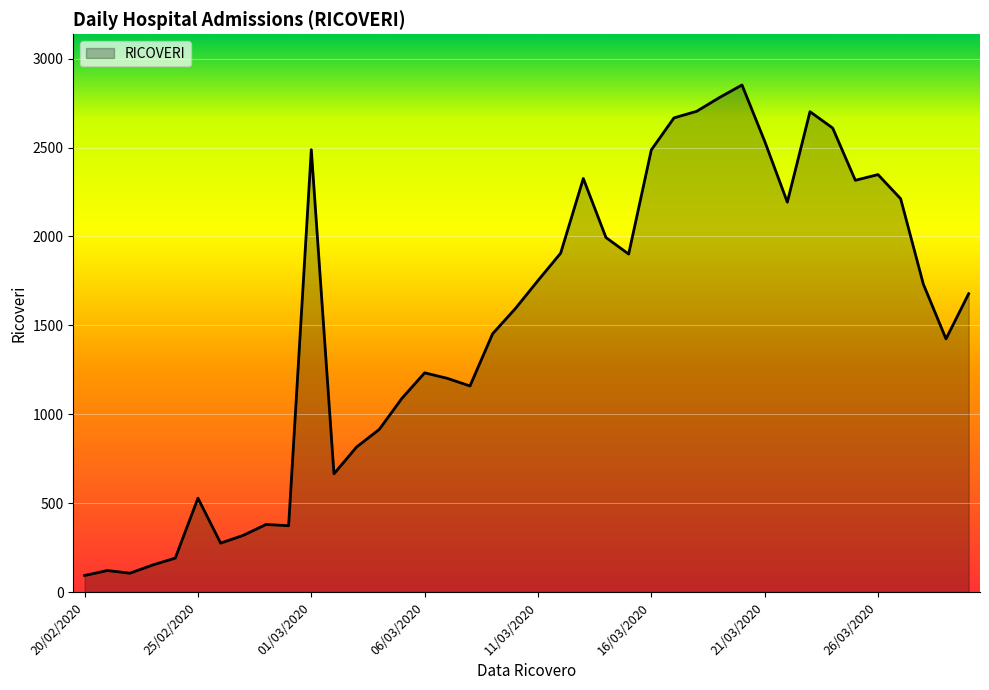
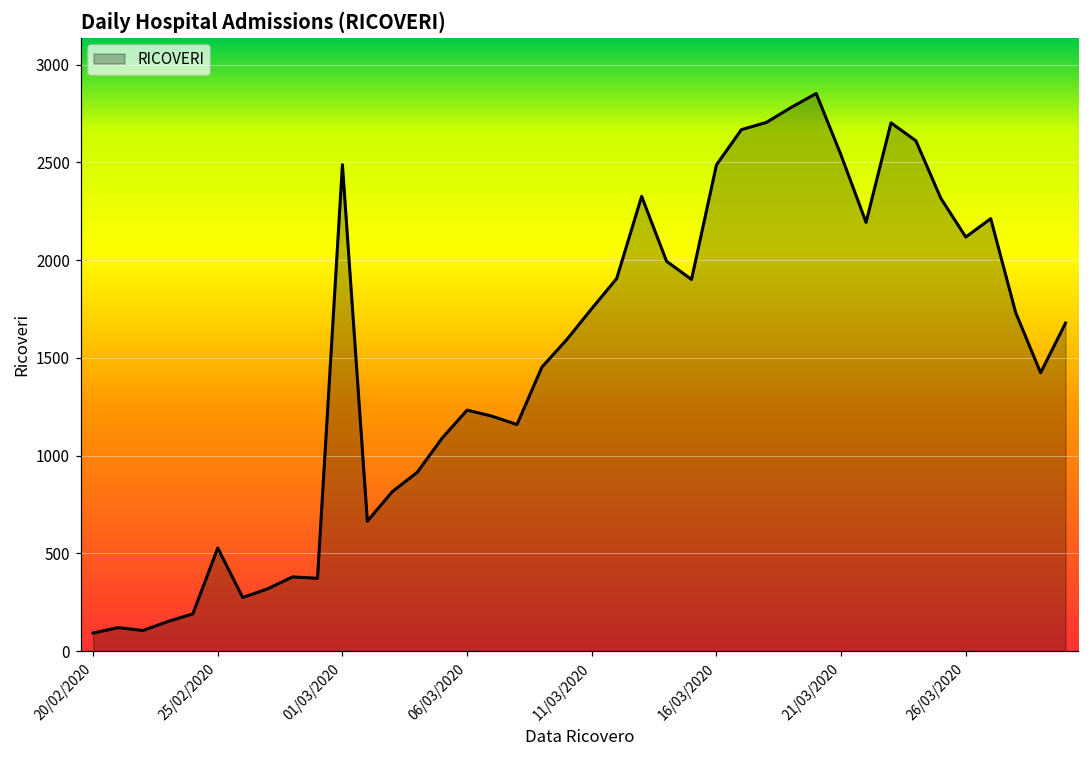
  {
    "20/02/2020": 90,
    "25/02/2020": 530,
    "01/03/2020": 2490,
    "06/03/2020": 1230,
    "11/03/2020": 1750,
    "16/03/2020": 2490,
    "21/03/2020": 2540,
-   "26/03/2020": 2350
+   "26/03/2020": 2120
  }
